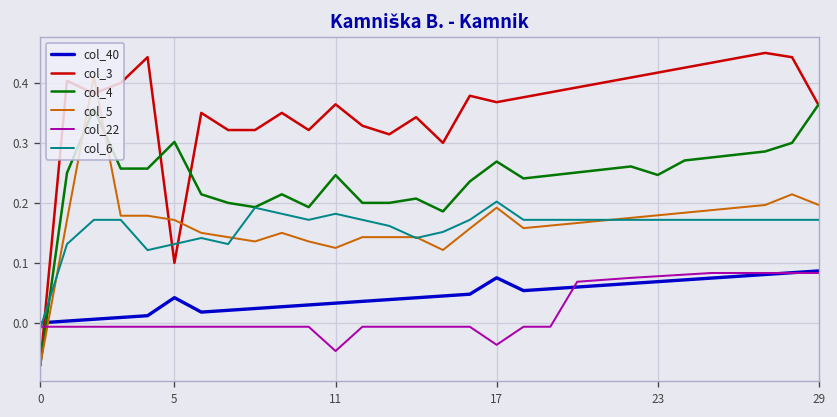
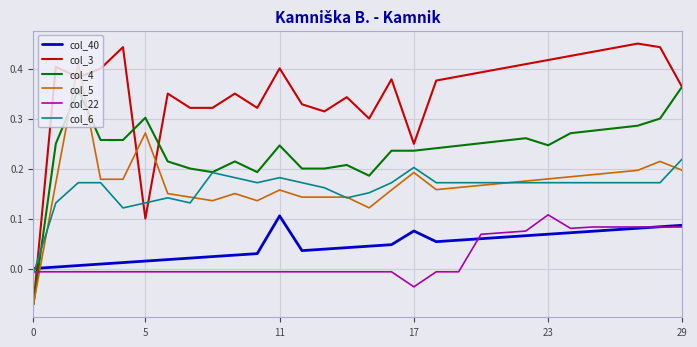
  {
    "col_40": {
      "0": 0.00,
-     "5": 0.04,
-     "11": 0.03,
+     "5": 0.01,
+     "11": 0.11,
      "17": 0.08,
      "23": 0.07
    },
    "col_3": {
      "5": 0.10,
-     "11": 0.36,
-     "17": 0.37,
+     "11": 0.40,
+     "17": 0.25,
      "23": 0.42
    },
    "col_4": {
      "5": 0.30,
      "11": 0.25,
-     "17": 0.27,
+     "17": 0.24,
      "23": 0.25
    },
    "col_5": {
-     "5": 0.17,
-     "11": 0.12,
+     "5": 0.27,
+     "11": 0.16,
      "17": 0.19,
      "23": 0.18,
      "29": 0.20
    },
    "col_22": {
      "5": -0.01,
-     "11": -0.05,
+     "11": -0.01,
      "17": -0.04,
-     "23": 0.08
+     "23": 0.11
    },
    "col_6": {
      "5": 0.13,
      "11": 0.18,
      "17": 0.20,
      "23": 0.17,
-     "29": 0.17
+     "29": 0.22
    }
  }
